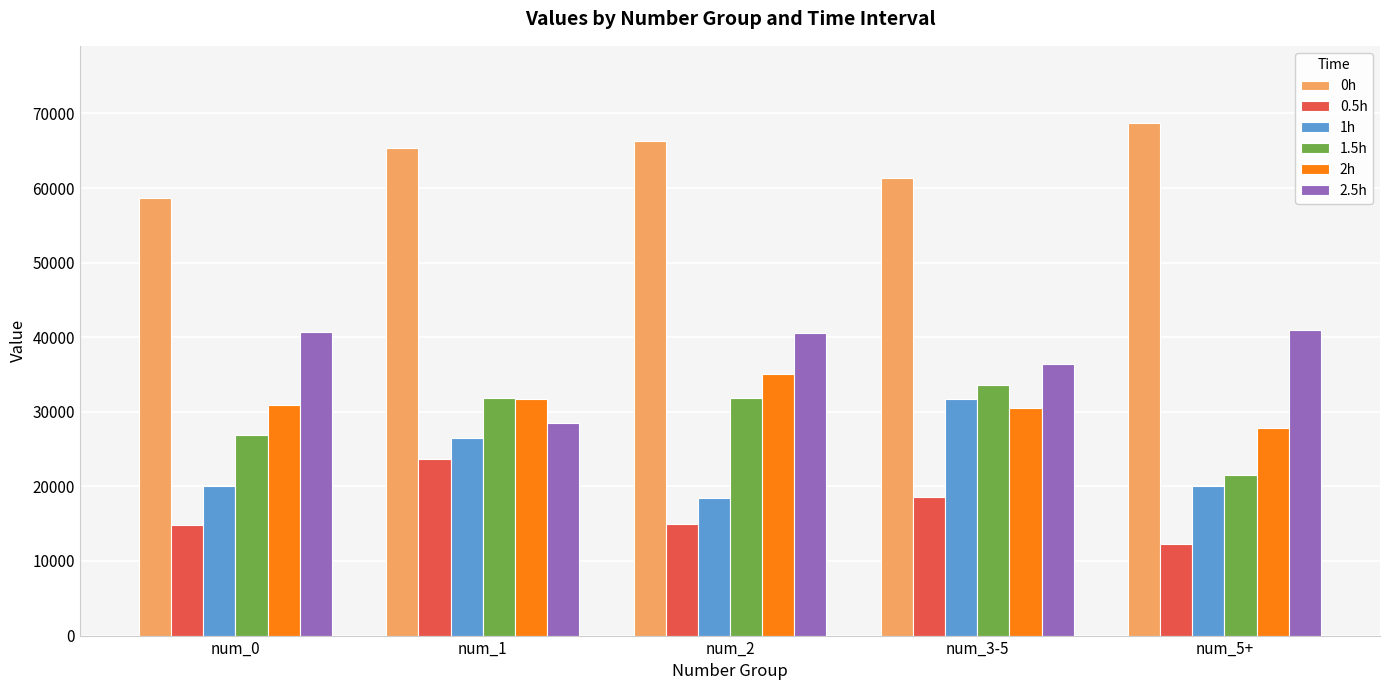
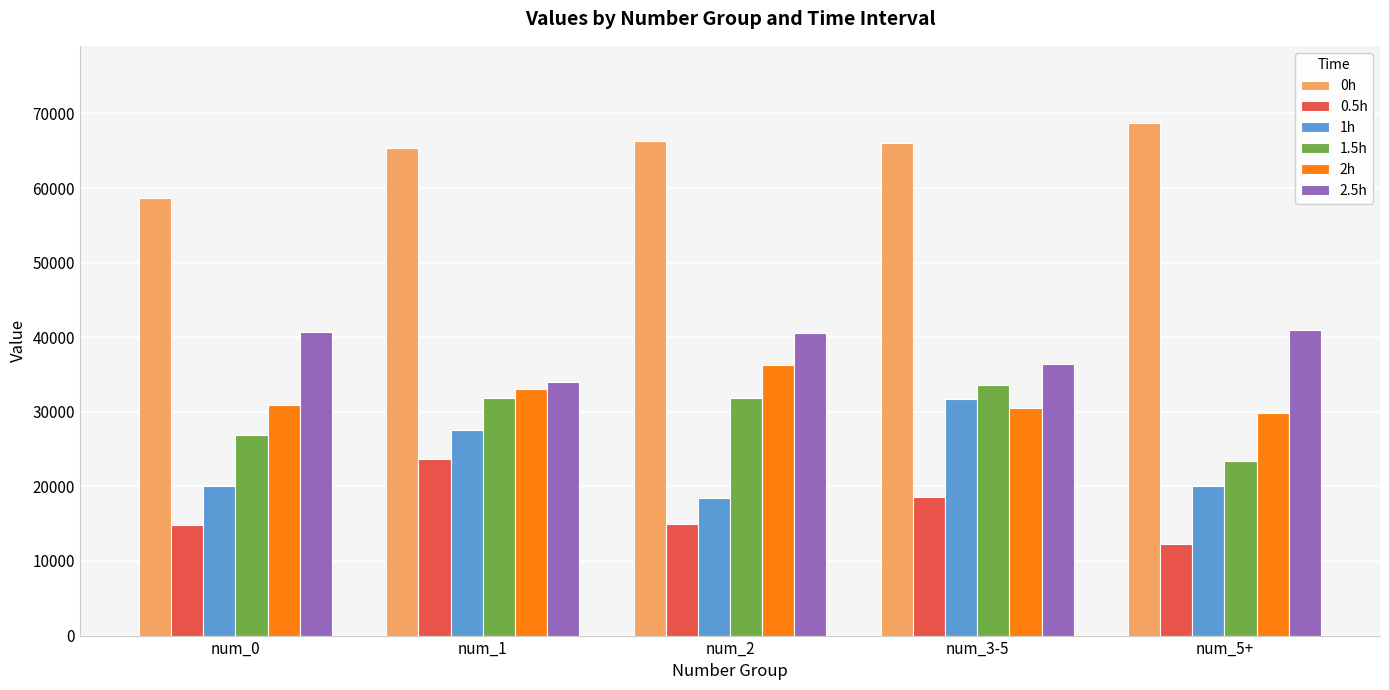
  {
    "0h": {
      "num_0": 59000,
      "num_1": 65000,
      "num_2": 66000,
-     "num_3-5": 61000,
+     "num_3-5": 66000,
      "num_5+": 69000
    },
    "0.5h": {
      "num_0": 15000,
      "num_1": 24000,
      "num_2": 15000,
      "num_3-5": 19000,
      "num_5+": 12000
    },
    "1h": {
      "num_0": 20000,
-     "num_1": 26000,
+     "num_1": 28000,
      "num_2": 18000,
      "num_3-5": 32000,
      "num_5+": 20000
    },
    "1.5h": {
      "num_0": 27000,
      "num_1": 32000,
      "num_2": 32000,
      "num_3-5": 34000,
-     "num_5+": 22000
+     "num_5+": 23000
    },
    "2h": {
      "num_0": 31000,
-     "num_1": 32000,
-     "num_2": 35000,
+     "num_1": 33000,
+     "num_2": 36000,
      "num_3-5": 31000,
-     "num_5+": 28000
+     "num_5+": 30000
    },
    "2.5h": {
      "num_0": 41000,
-     "num_1": 28000,
+     "num_1": 34000,
      "num_2": 41000,
      "num_3-5": 36000,
      "num_5+": 41000
    }
  }
